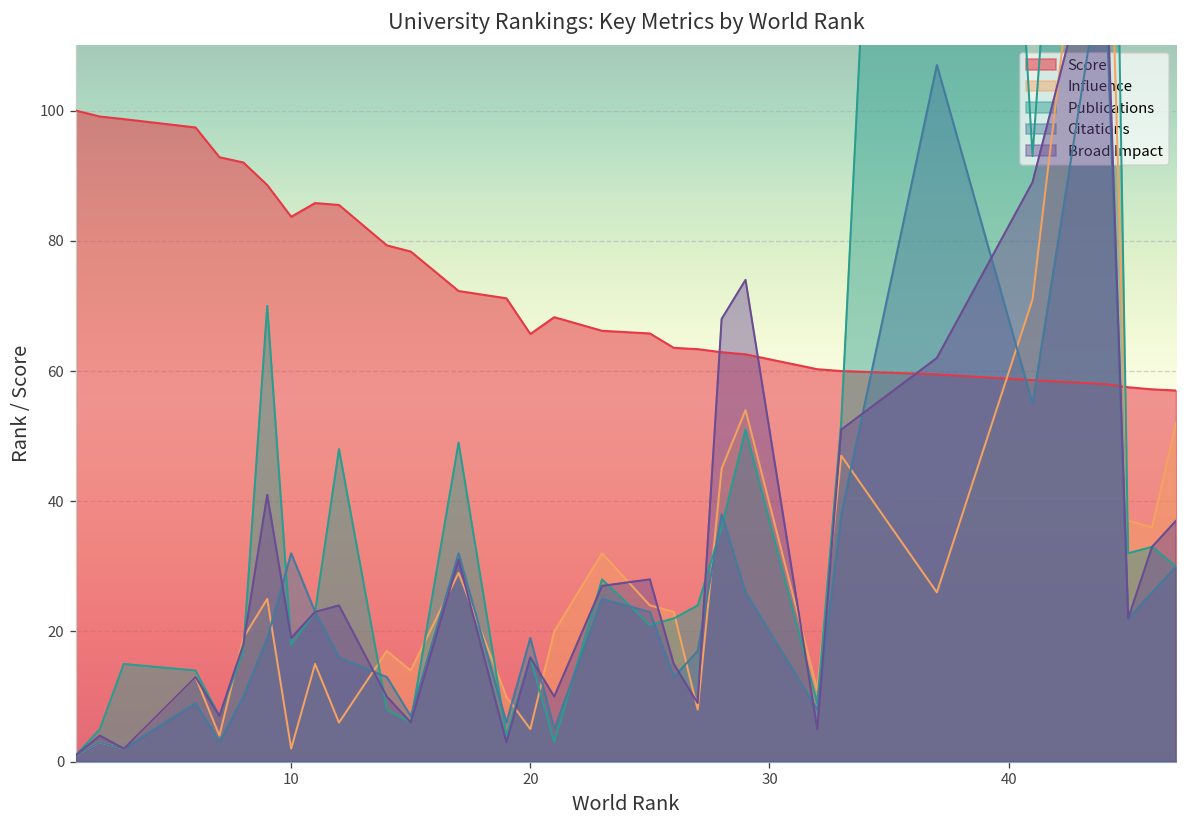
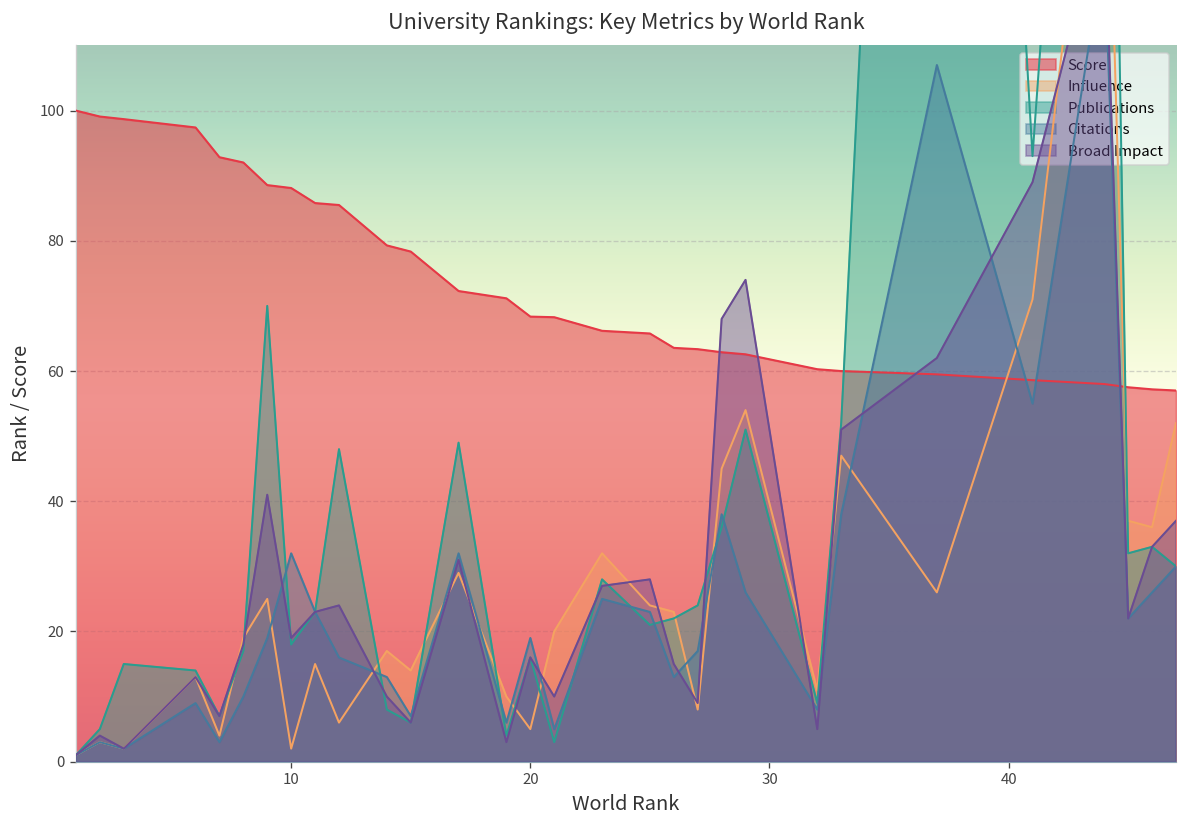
  {
    "Score": {
-     "10": 84,
-     "20": 66
+     "10": 88,
+     "20": 68
    },
    "Influence": {
      "10": 2,
      "20": 5
    }
  }
